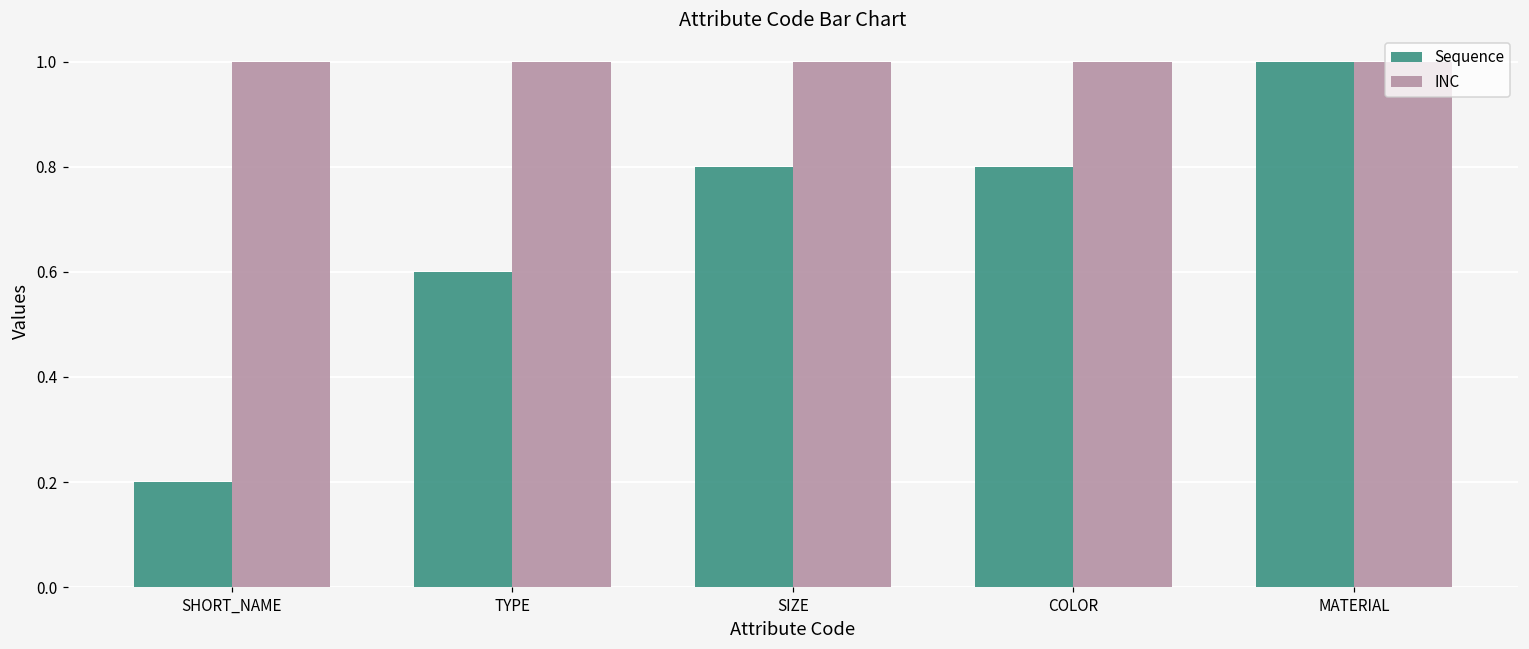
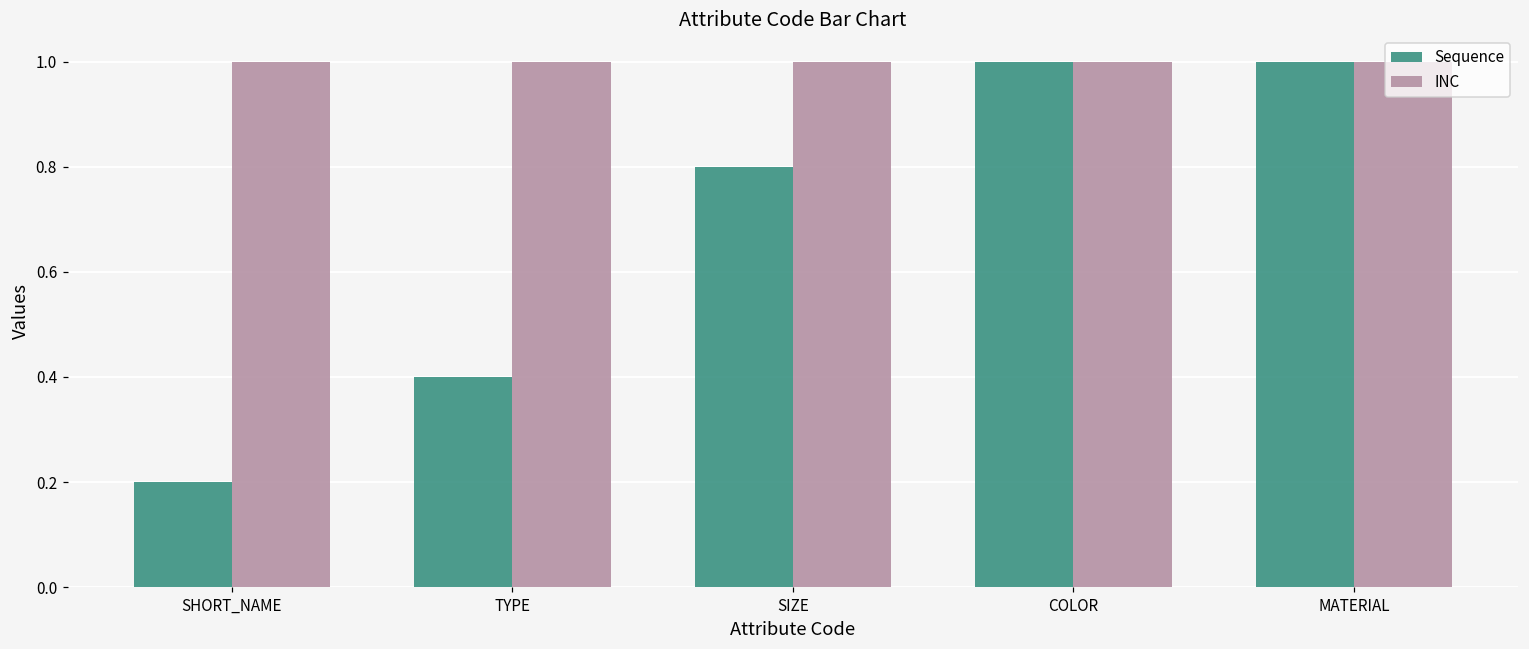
  {
    "Sequence": {
      "SHORT_NAME": 0.20,
-     "TYPE": 0.60,
+     "TYPE": 0.40,
      "SIZE": 0.80,
-     "COLOR": 0.80,
+     "COLOR": 1.00,
      "MATERIAL": 1.00
    },
    "INC": {
      "SHORT_NAME": 1.00,
      "TYPE": 1.00,
      "SIZE": 1.00,
      "COLOR": 1.00
    }
  }
